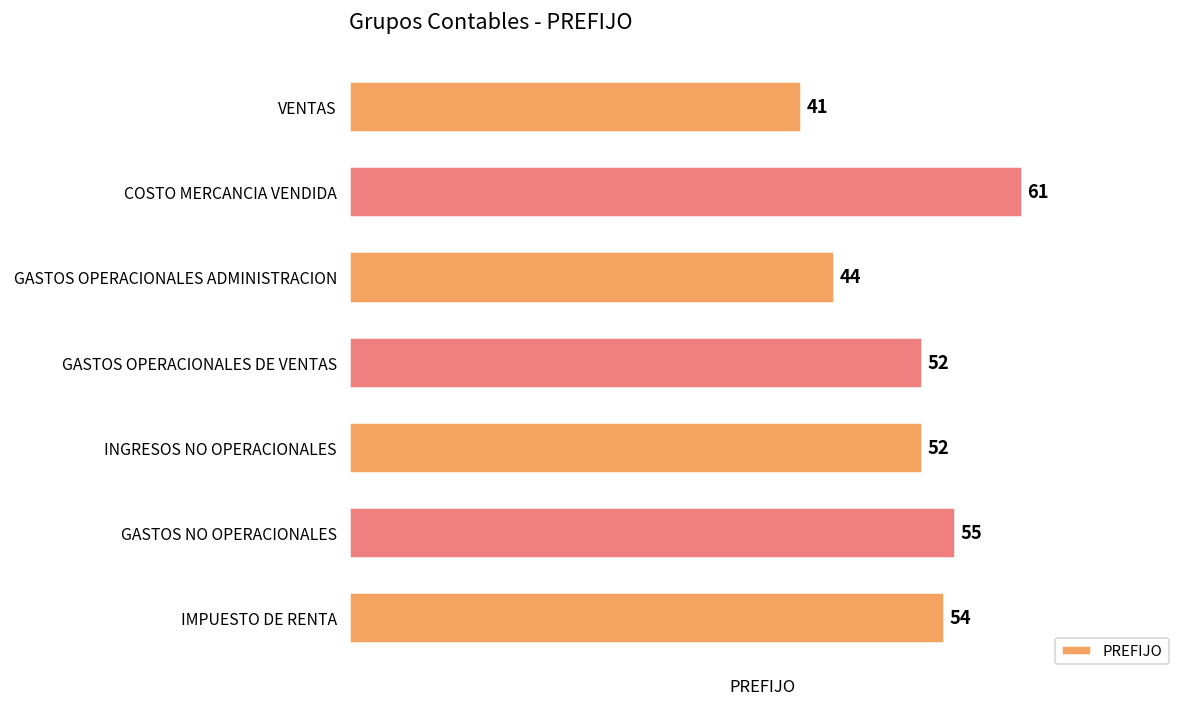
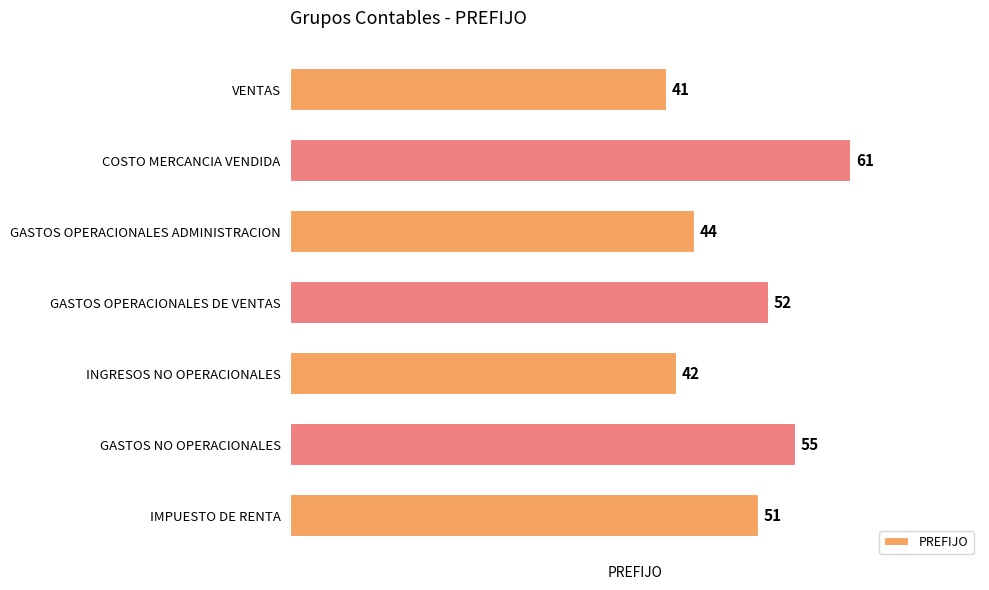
  {
    "VENTAS": 41,
    "COSTO MERCANCIA VENDIDA": 61,
    "GASTOS OPERACIONALES ADMINISTRACION": 44,
    "GASTOS OPERACIONALES DE VENTAS": 52,
-   "INGRESOS NO OPERACIONALES": 52,
+   "INGRESOS NO OPERACIONALES": 42,
    "GASTOS NO OPERACIONALES": 55,
-   "IMPUESTO DE RENTA": 54
+   "IMPUESTO DE RENTA": 51
  }
